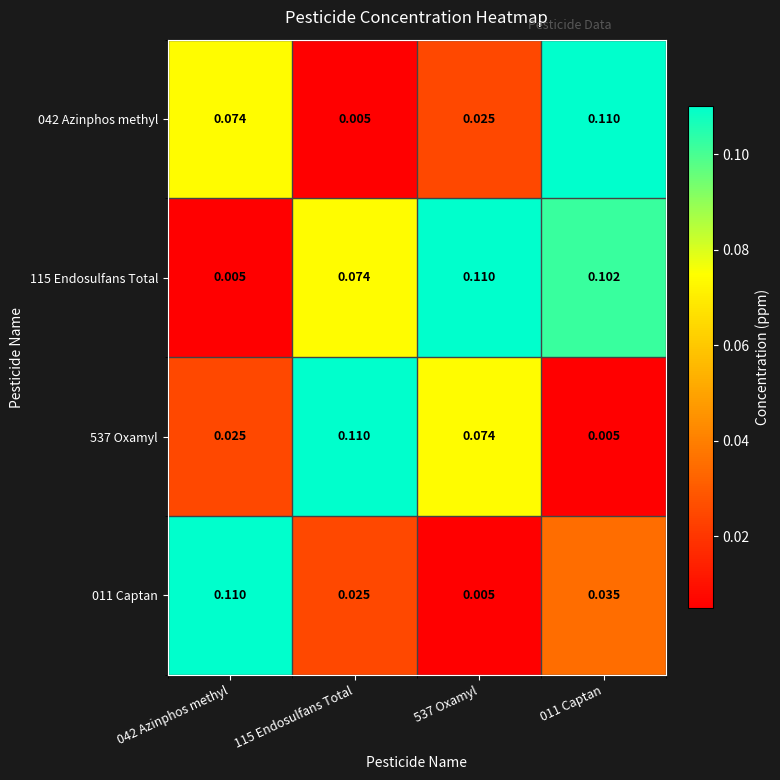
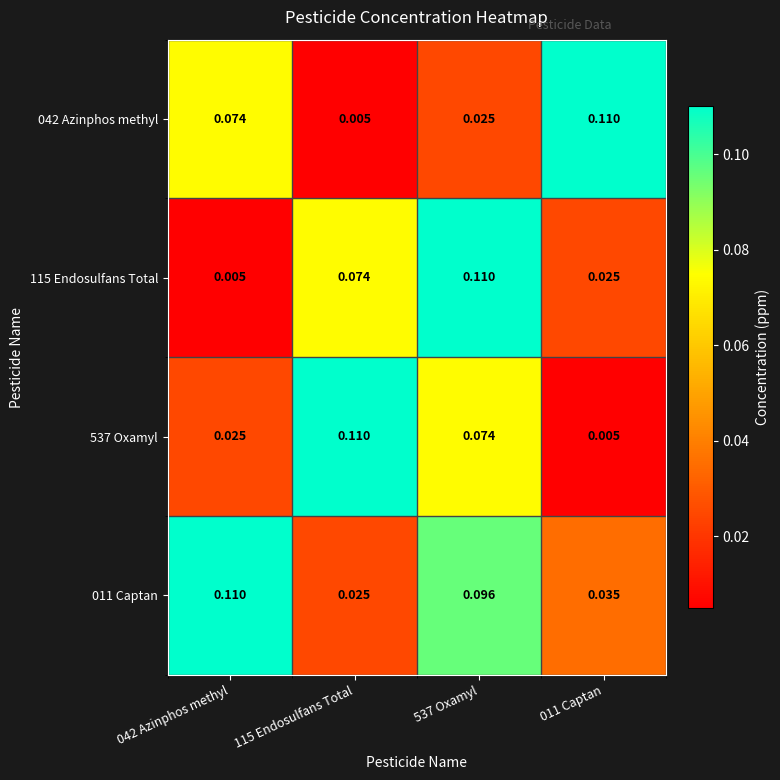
  {
    "042 Azinphos methyl": {
      "042 Azinphos methyl": 0.074,
      "115 Endosulfans Total": 0.005,
      "537 Oxamyl": 0.025,
      "011 Captan": 0.110
    },
    "115 Endosulfans Total": {
      "042 Azinphos methyl": 0.005,
      "115 Endosulfans Total": 0.074,
      "537 Oxamyl": 0.110,
-     "011 Captan": 0.102
+     "011 Captan": 0.025
    },
    "537 Oxamyl": {
      "042 Azinphos methyl": 0.025,
      "115 Endosulfans Total": 0.110,
      "537 Oxamyl": 0.074,
      "011 Captan": 0.005
    },
    "011 Captan": {
      "042 Azinphos methyl": 0.110,
      "115 Endosulfans Total": 0.025,
-     "537 Oxamyl": 0.005,
+     "537 Oxamyl": 0.096,
      "011 Captan": 0.035
    }
  }
